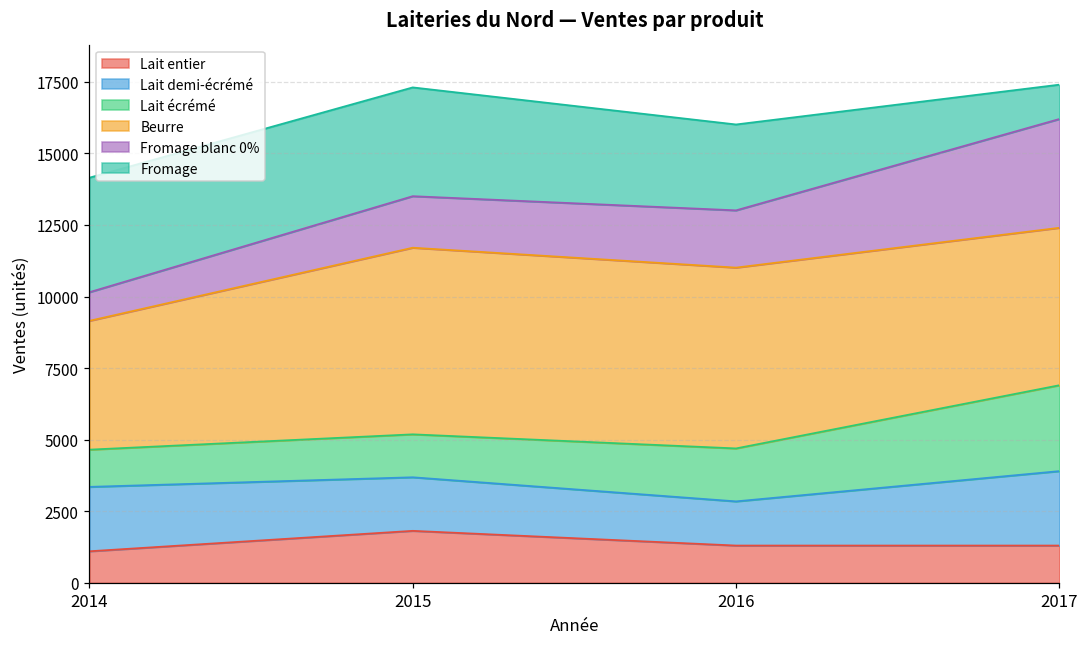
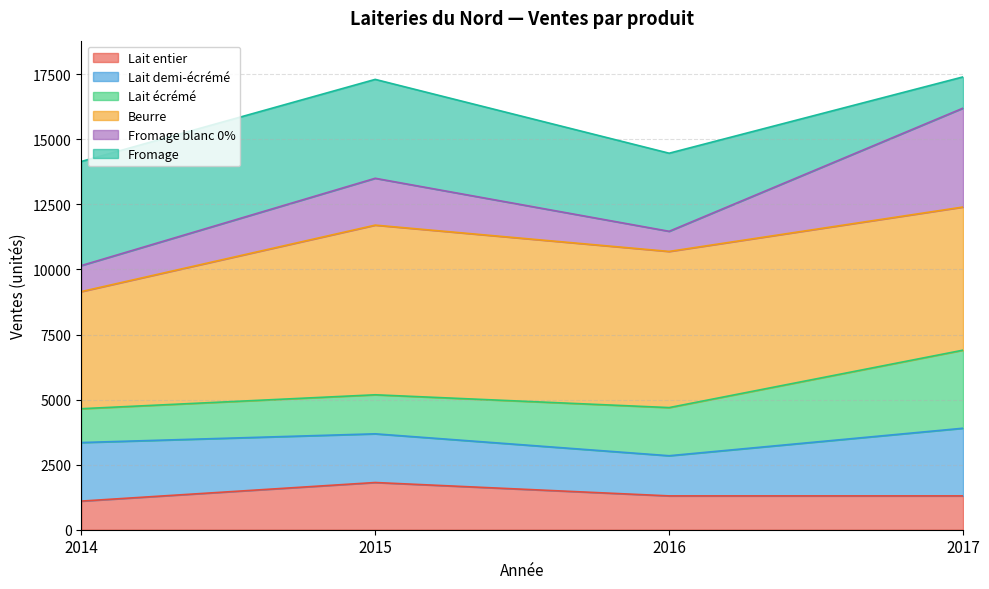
  {
    "Lait entier": {
      "2014": 1100,
      "2015": 1800,
      "2016": 1300,
      "2017": 1300
    },
    "Lait demi-écrémé": {
      "2014": 2300,
      "2015": 1900,
      "2016": 1500,
      "2017": 2600
    },
    "Beurre": {
      "2014": 4500,
      "2015": 6500,
-     "2016": 6300,
+     "2016": 6000,
      "2017": 5500
    },
    "Fromage blanc 0%": {
      "2014": 1000,
      "2015": 1800,
-     "2016": 2000,
+     "2016": 800,
      "2017": 3800
    }
  }
